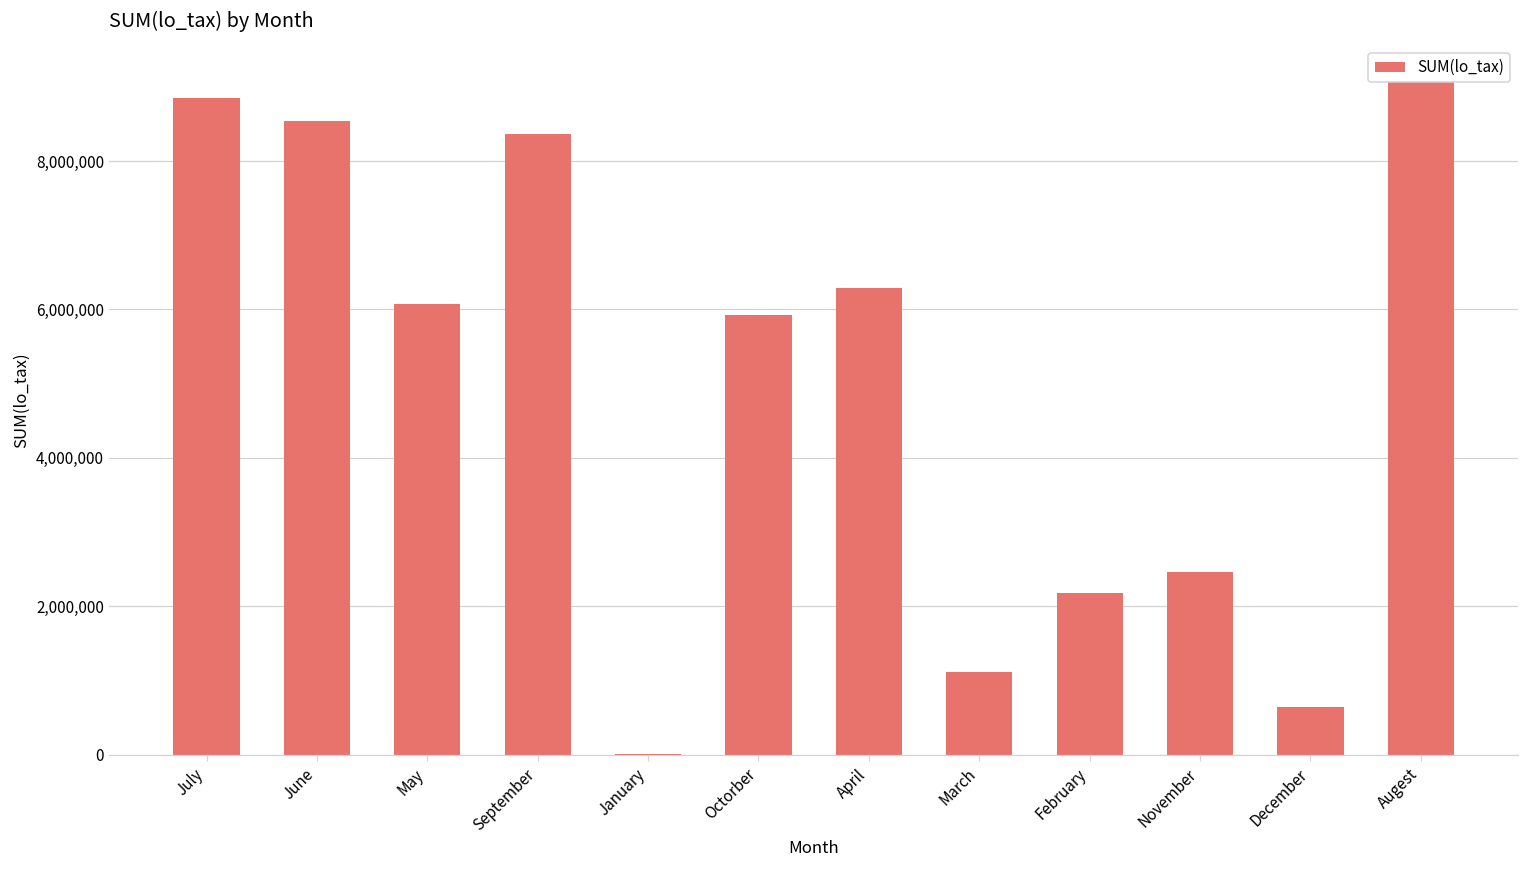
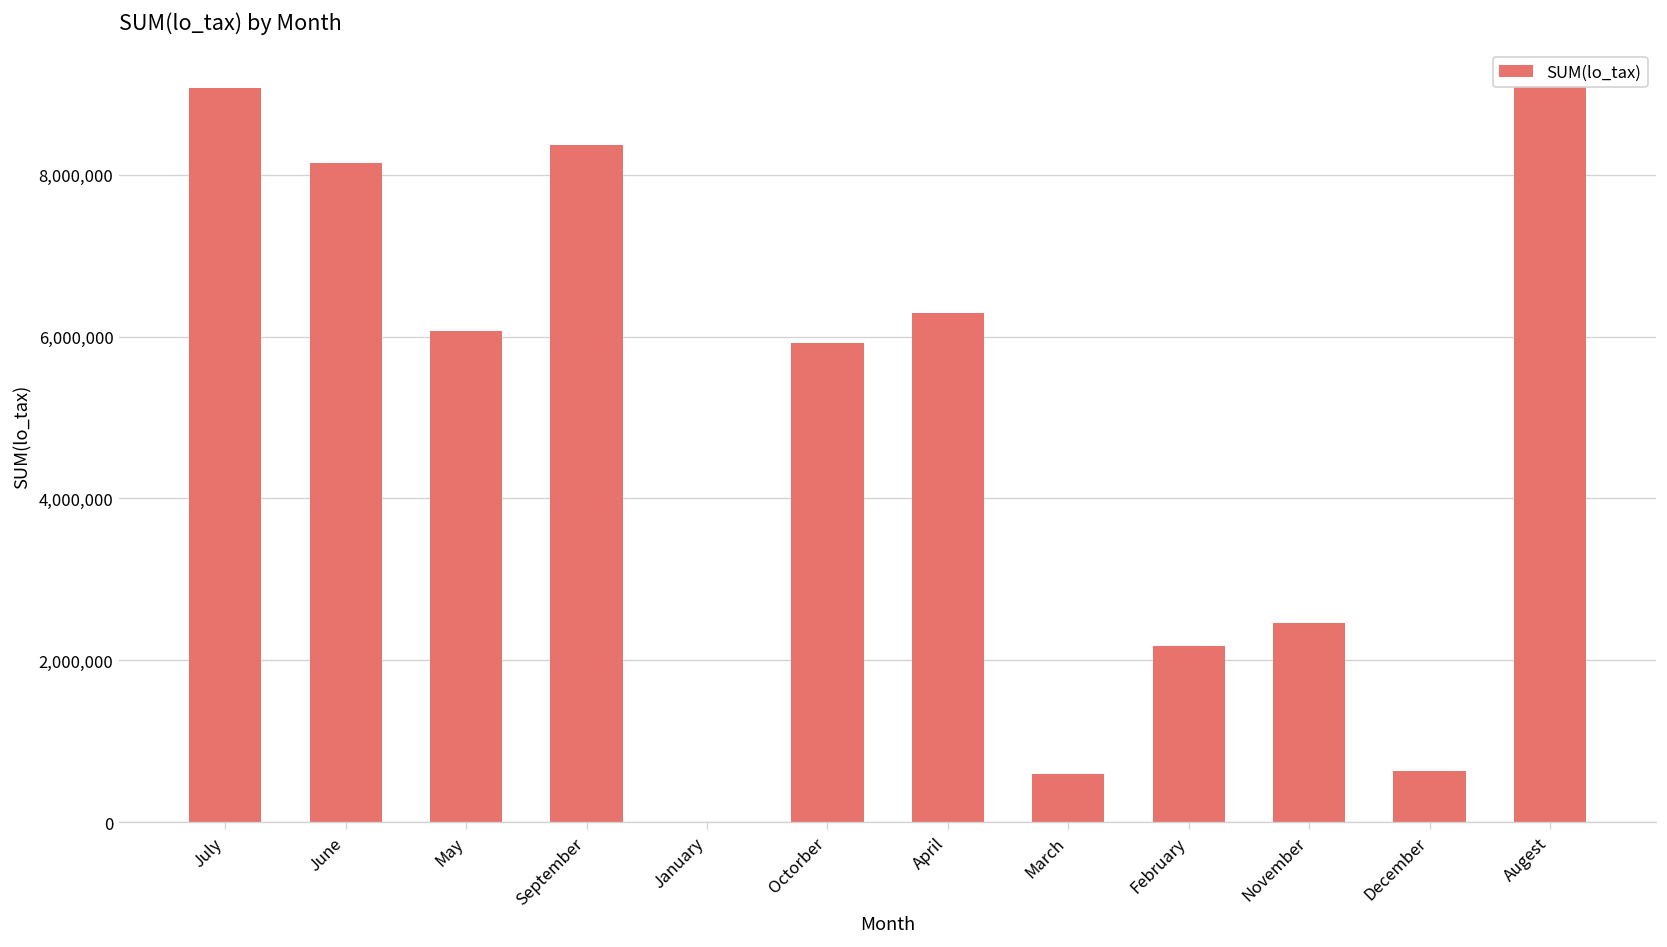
  {
-   "July": "8,900,000",
-   "June": "8,500,000",
+   "July": "9,100,000",
+   "June": "8,100,000",
    "May": "6,100,000",
    "September": "8,400,000",
    "Octorber": "5,900,000",
    "April": "6,300,000",
-   "March": "1,100,000",
+   "March": "600,000",
    "February": "2,200,000",
    "November": "2,500,000",
    "December": "600,000"
  }
